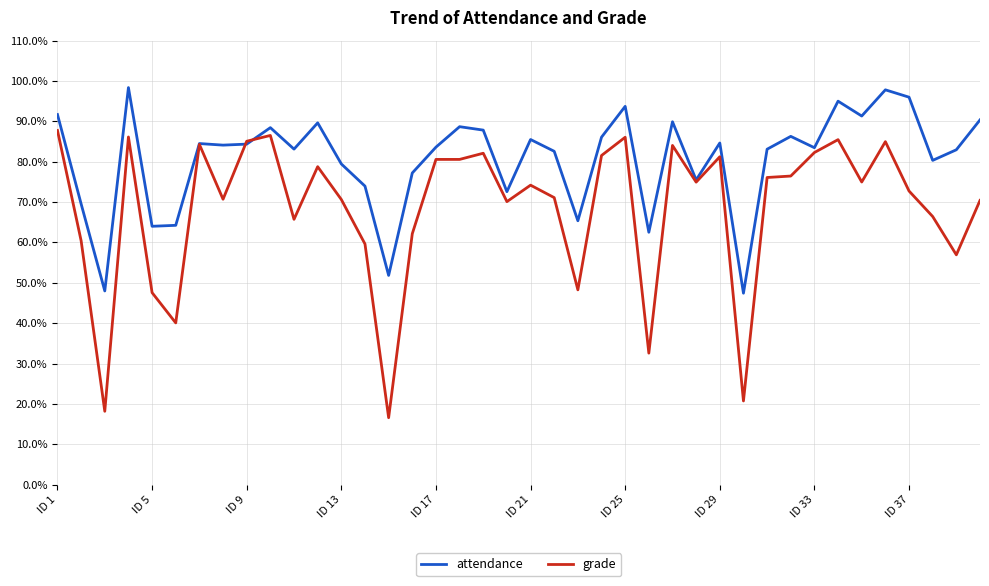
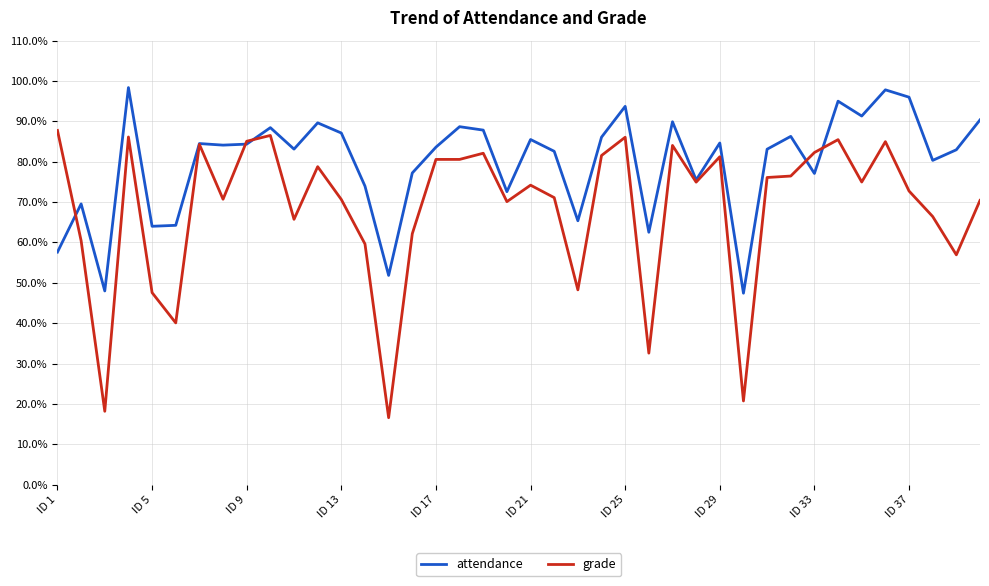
  {
    "attendance": {
-     "ID 1": "92%",
+     "ID 1": "58%",
      "ID 5": "64%",
      "ID 9": "84%",
-     "ID 13": "79%",
+     "ID 13": "87%",
      "ID 17": "84%",
      "ID 21": "86%",
      "ID 25": "94%",
      "ID 29": "85%",
-     "ID 33": "83%",
+     "ID 33": "77%",
      "ID 37": "96%"
    },
    "grade": {
      "ID 1": "88%",
      "ID 5": "48%",
      "ID 9": "85%",
      "ID 13": "71%",
      "ID 17": "81%",
      "ID 21": "74%",
      "ID 25": "86%",
      "ID 29": "81%",
      "ID 33": "82%",
      "ID 37": "73%"
    }
  }
